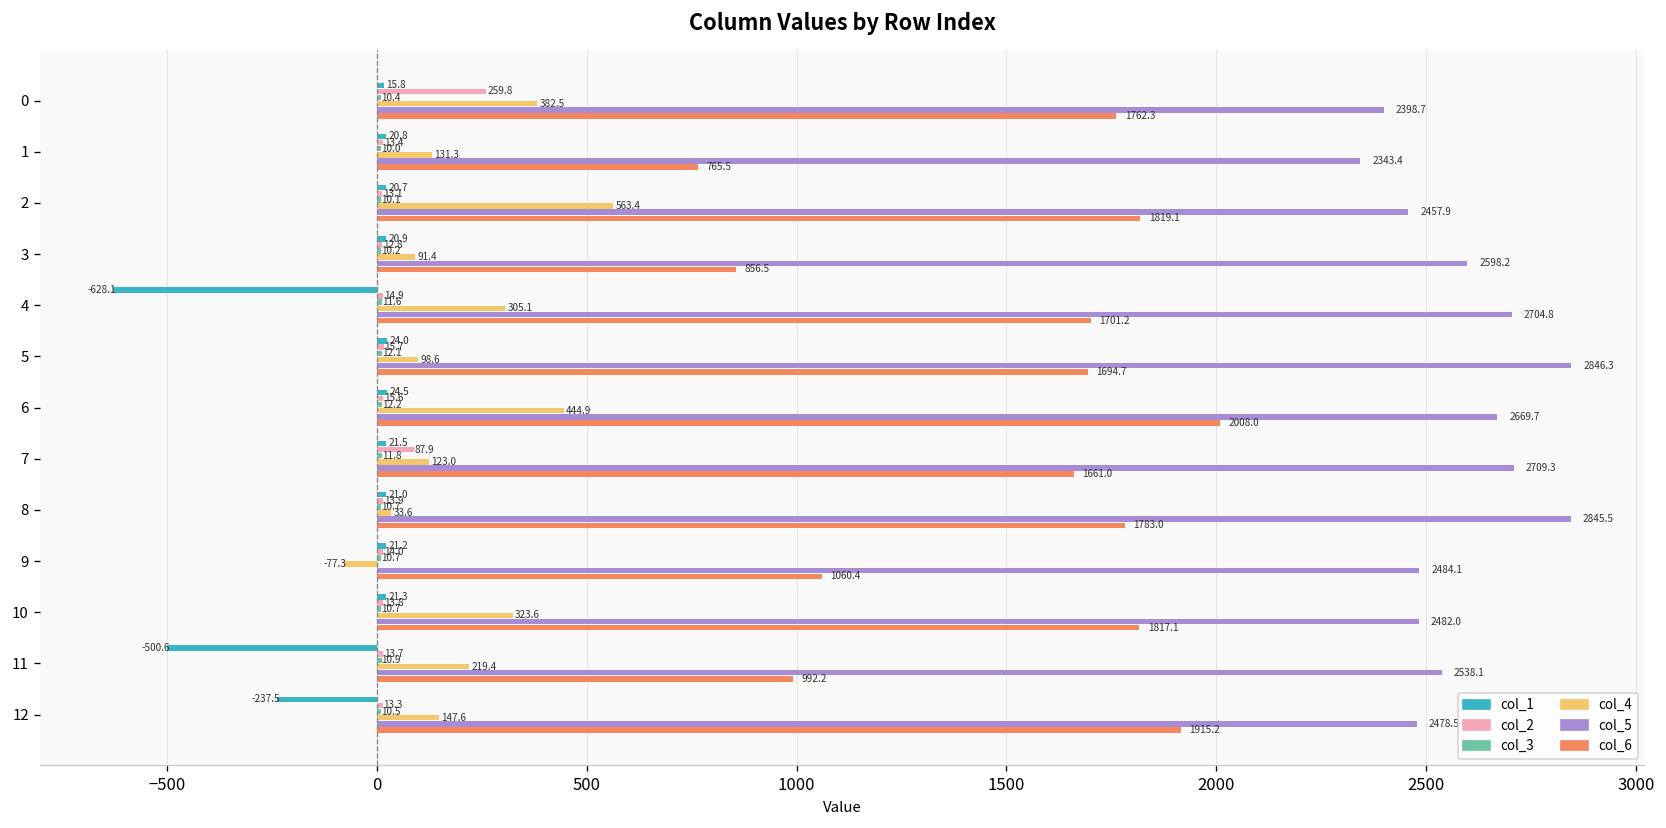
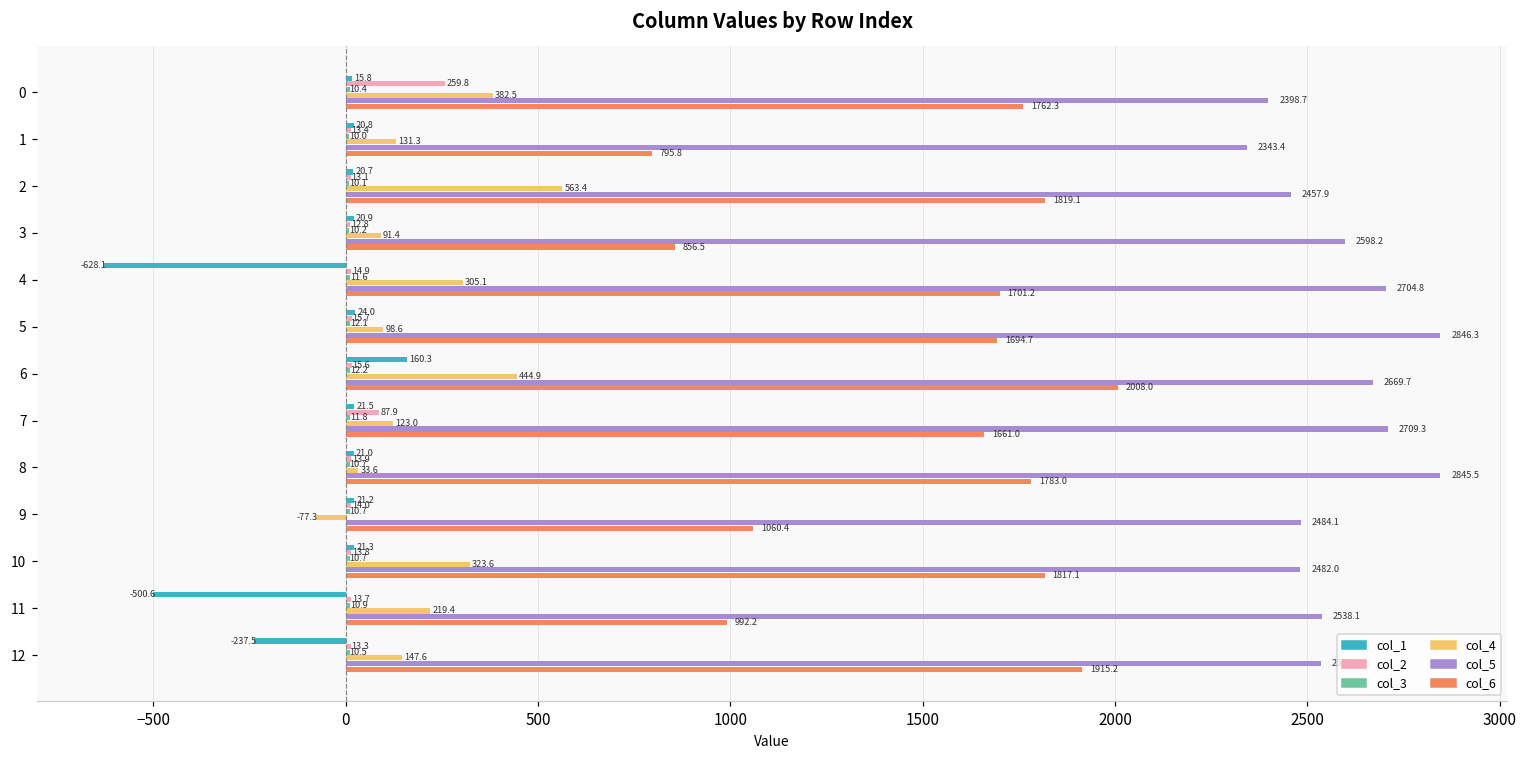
  {
    "col_1": {
      "0": 15.8,
      "4": -628.1,
-     "6": 24.5,
+     "6": 160.3,
      "7": 21.5,
      "11": -500.6,
      "12": -237.5
    },
    "col_2": {
      "0": 259.8,
      "7": 87.9
    },
    "col_3": {
      "0": 10.4,
      "7": 11.8
    },
    "col_4": {
      "0": 382.5,
      "1": 131.3,
      "2": 563.4,
      "3": 91.4,
      "4": 305.1,
      "5": 98.6,
      "6": 444.9,
      "7": 123.0,
      "9": -77.3,
      "10": 323.6,
      "11": 219.4,
      "12": 147.6
    },
    "col_5": {
-     "12": 2480
+     "12": 2540
    },
    "col_6": {
      "0": 1762.3,
-     "1": 765.5,
+     "1": 795.8,
      "2": 1819.1,
      "3": 856.5,
      "4": 1701.2,
      "5": 1694.7,
      "6": 2008.0,
      "7": 1661.0,
      "8": 1783.0,
      "9": 1060.4,
      "10": 1817.1,
      "11": 992.2,
      "12": 1915.2
    }
  }
